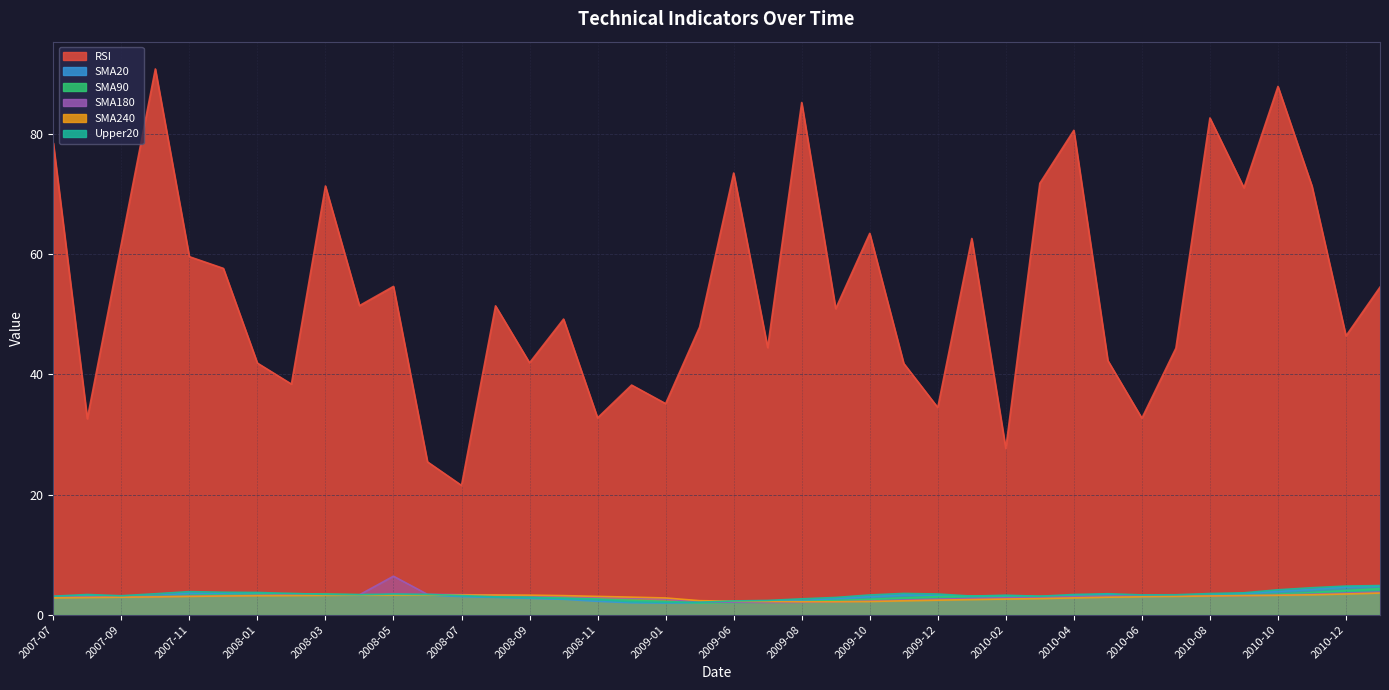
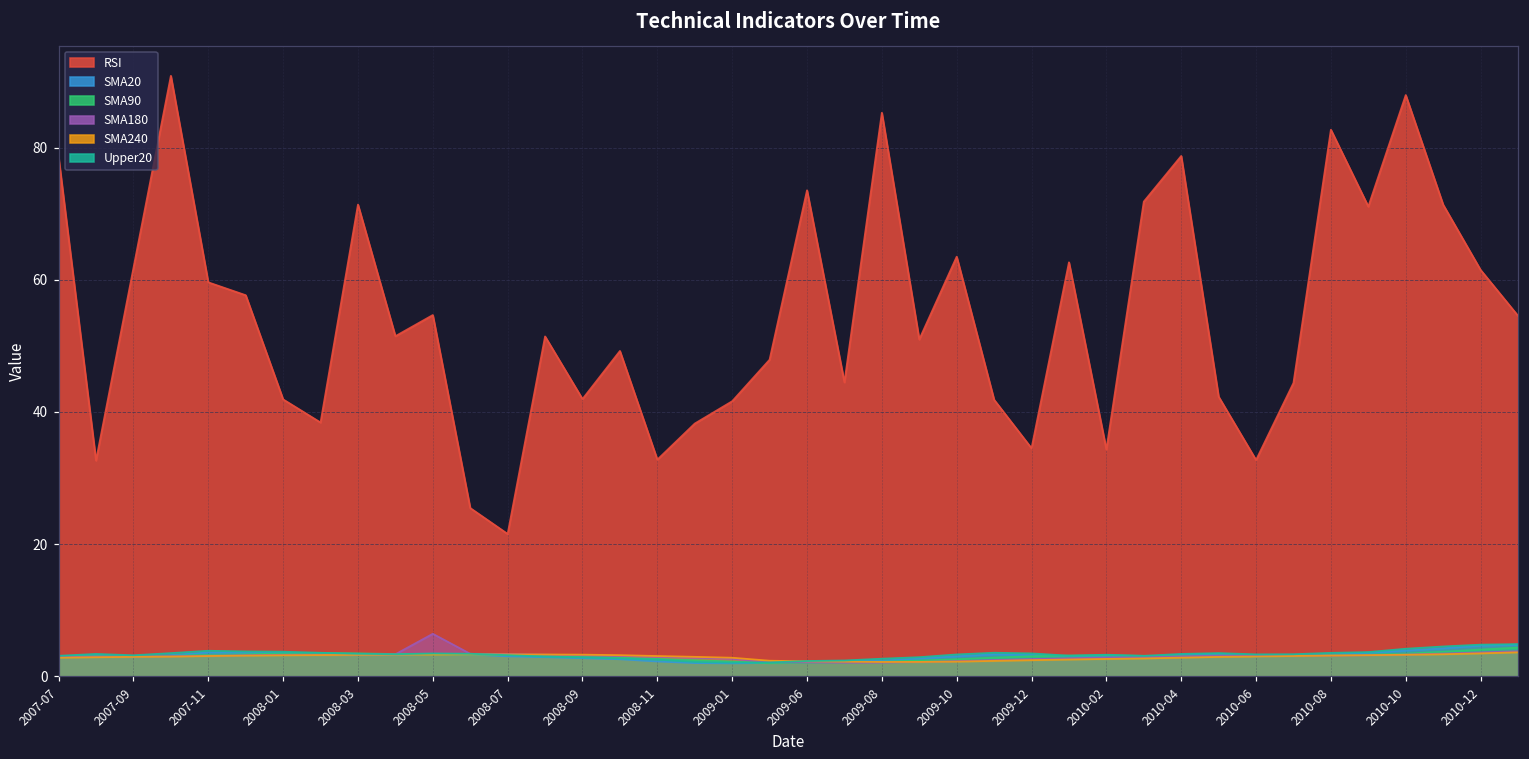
  {
    "RSI": {
      "2007-07": 79,
      "2007-09": 62,
      "2007-11": 60,
      "2008-01": 42,
      "2008-03": 71,
      "2008-05": 55,
      "2008-07": 22,
      "2008-09": 42,
      "2008-11": 33,
-     "2009-01": 35,
+     "2009-01": 42,
      "2009-06": 74,
      "2009-08": 85,
      "2009-10": 63,
      "2009-12": 34,
-     "2010-02": 28,
-     "2010-04": 81,
+     "2010-02": 34,
+     "2010-04": 79,
      "2010-06": 33,
      "2010-08": 83,
      "2010-10": 88,
-     "2010-12": 46
+     "2010-12": 61
    },
    "SMA180": {
      "2008-05": 6
    }
  }
